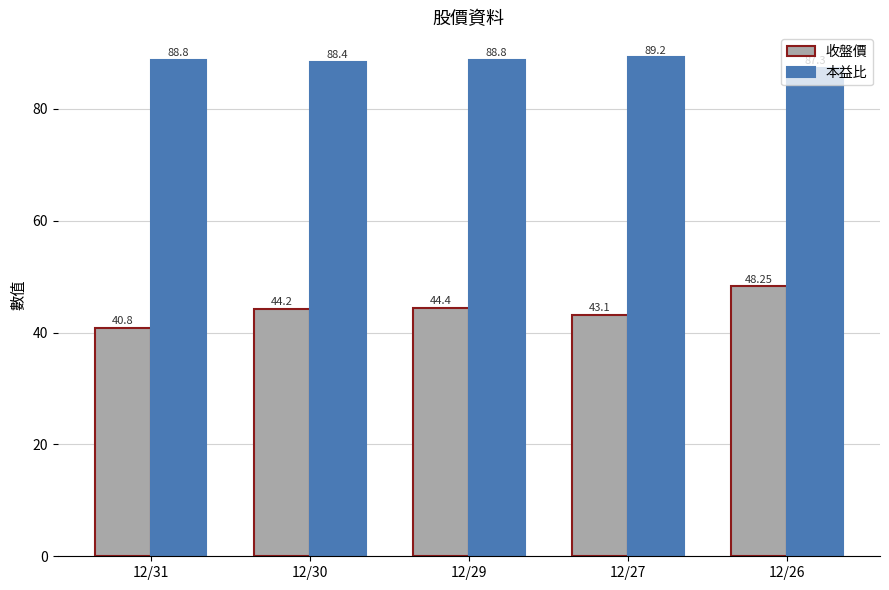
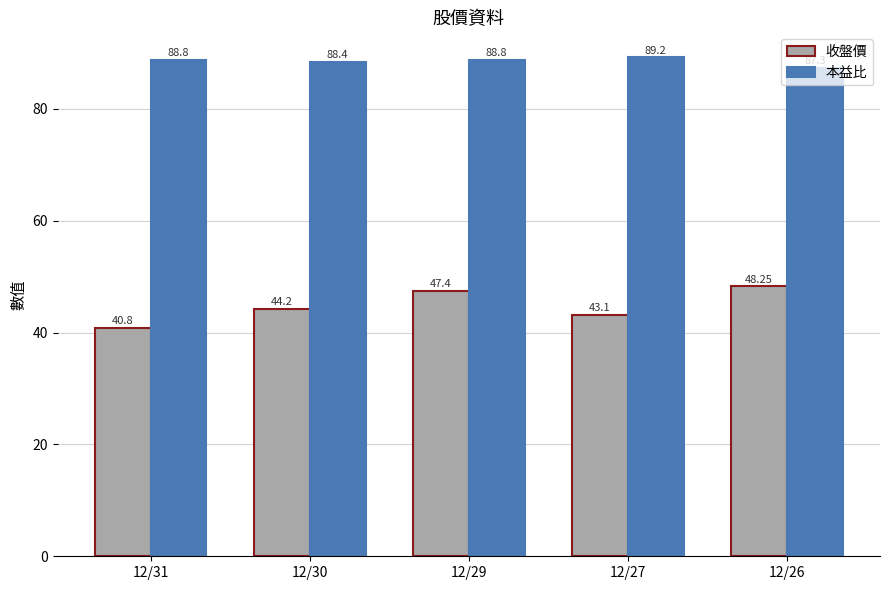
  {
    "收盤價": {
      "12/31": 40.8,
      "12/30": 44.2,
-     "12/29": 44.4,
+     "12/29": 47.4,
      "12/27": 43.1,
      "12/26": 48.25
    },
    "本益比": {
      "12/31": 88.8,
      "12/30": 88.4,
      "12/29": 88.8,
      "12/27": 89.2
    }
  }
